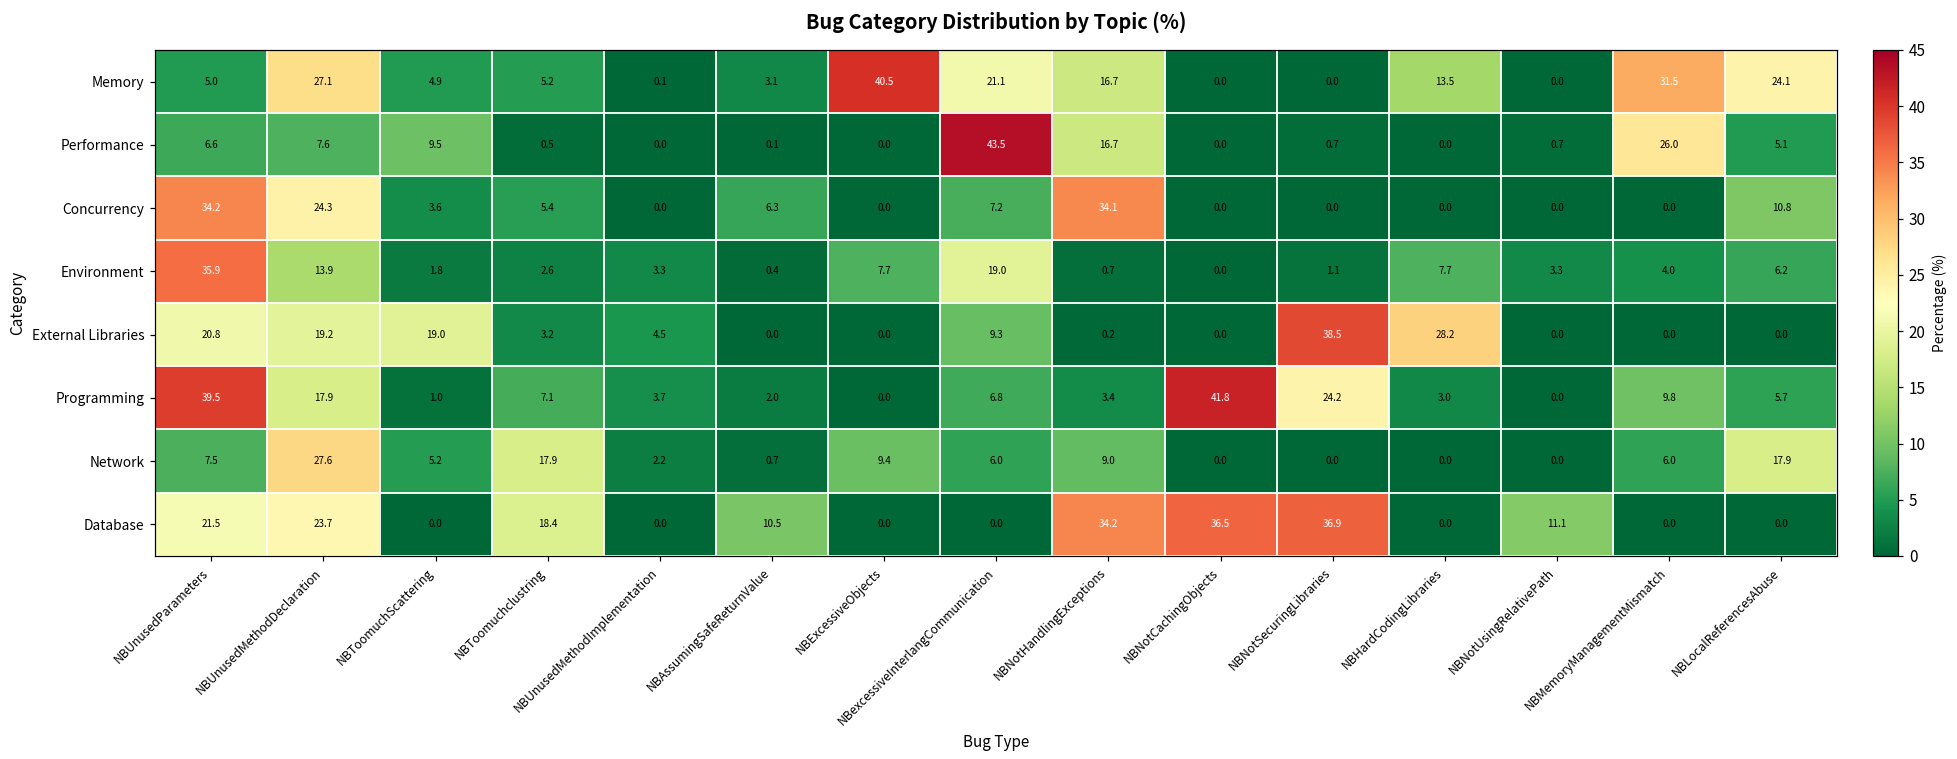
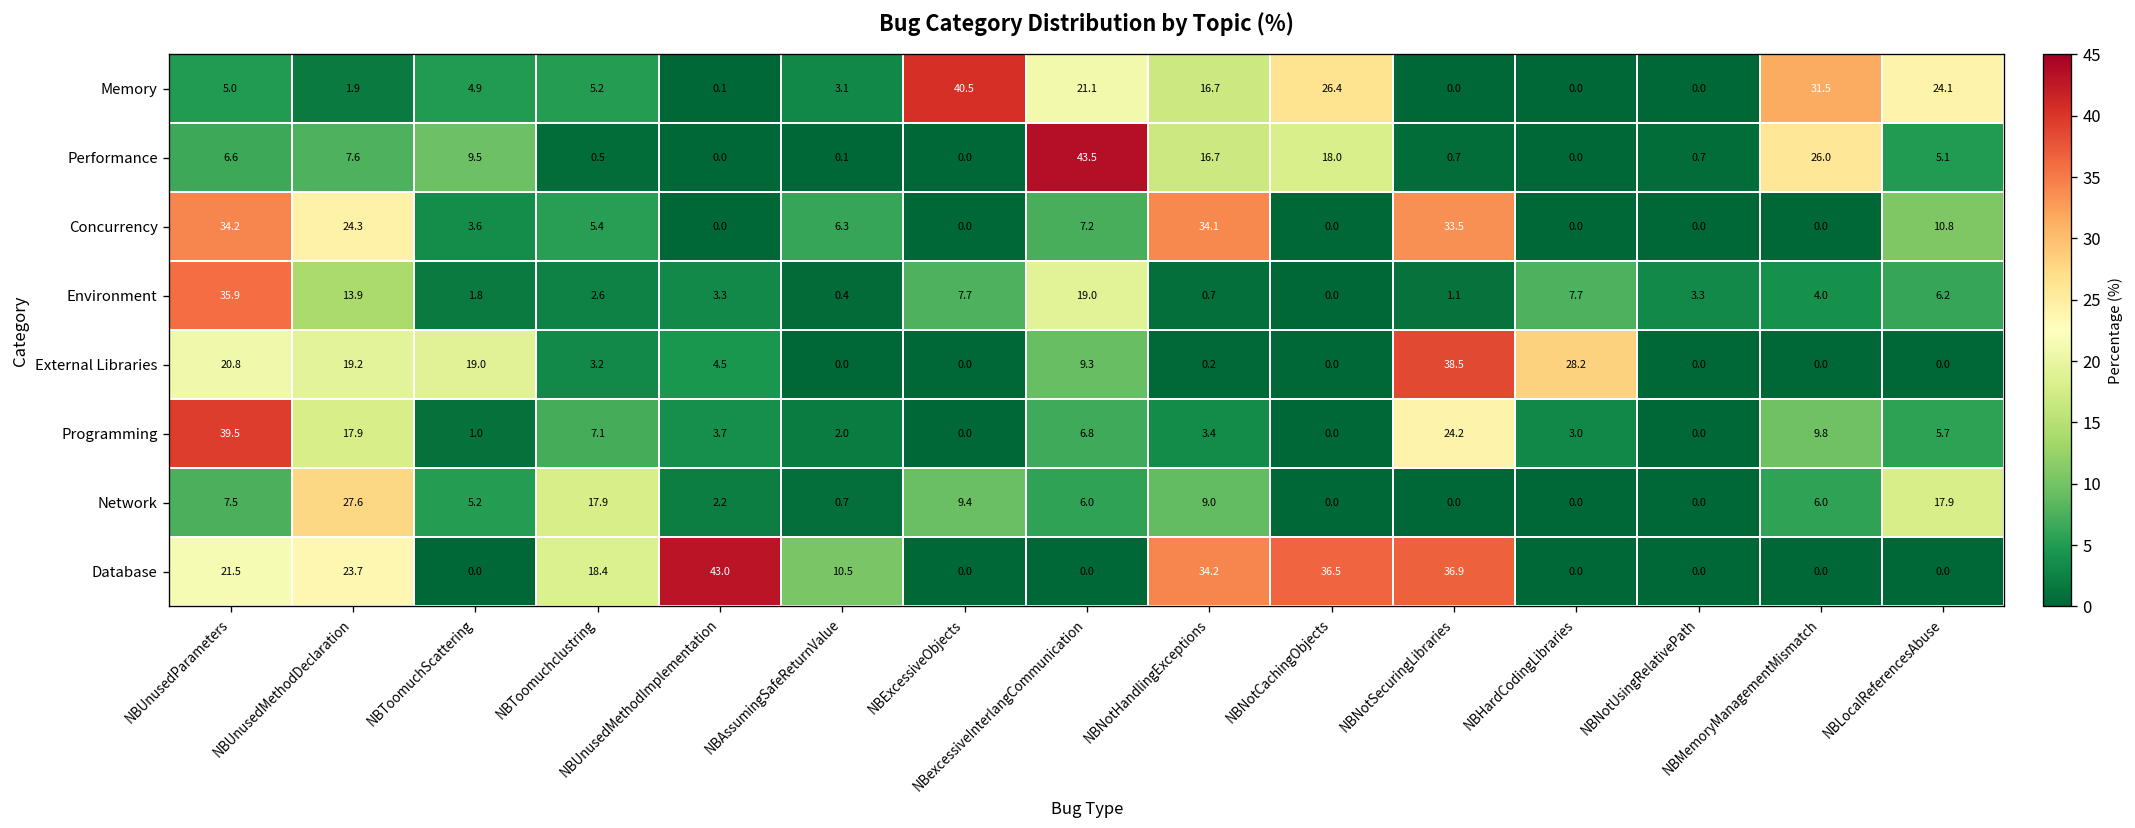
  {
    "Memory": {
      "NBUnusedParameters": 5.0,
-     "NBUnusedMethodDeclaration": 27.1,
+     "NBUnusedMethodDeclaration": 1.9,
      "NBToomuchScattering": 4.9,
      "NBToomuchclustring": 5.2,
      "NBUnusedMethodImplementation": 0.1,
      "NBAssumingSafeReturnValue": 3.1,
      "NBExcessiveObjects": 40.5,
      "NBexcessiveInterlangCommunication": 21.1,
      "NBNotHandlingExceptions": 16.7,
-     "NBNotCachingObjects": 0.0,
+     "NBNotCachingObjects": 26.4,
      "NBNotSecuringLibraries": 0.0,
-     "NBHardCodingLibraries": 13.5,
+     "NBHardCodingLibraries": 0.0,
      "NBNotUsingRelativePath": 0.0,
      "NBMemoryManagementMismatch": 31.5,
      "NBLocalReferencesAbuse": 24.1
    },
    "Performance": {
      "NBUnusedParameters": 6.6,
      "NBUnusedMethodDeclaration": 7.6,
      "NBToomuchScattering": 9.5,
      "NBToomuchclustring": 0.5,
      "NBUnusedMethodImplementation": 0.0,
      "NBAssumingSafeReturnValue": 0.1,
      "NBExcessiveObjects": 0.0,
      "NBexcessiveInterlangCommunication": 43.5,
      "NBNotHandlingExceptions": 16.7,
-     "NBNotCachingObjects": 0.0,
+     "NBNotCachingObjects": 18.0,
      "NBNotSecuringLibraries": 0.7,
      "NBHardCodingLibraries": 0.0,
      "NBNotUsingRelativePath": 0.7,
      "NBMemoryManagementMismatch": 26.0,
      "NBLocalReferencesAbuse": 5.1
    },
    "Concurrency": {
      "NBUnusedParameters": 34.2,
      "NBUnusedMethodDeclaration": 24.3,
      "NBToomuchScattering": 3.6,
      "NBToomuchclustring": 5.4,
      "NBUnusedMethodImplementation": 0.0,
      "NBAssumingSafeReturnValue": 6.3,
      "NBExcessiveObjects": 0.0,
      "NBexcessiveInterlangCommunication": 7.2,
      "NBNotHandlingExceptions": 34.1,
      "NBNotCachingObjects": 0.0,
-     "NBNotSecuringLibraries": 0.0,
+     "NBNotSecuringLibraries": 33.5,
      "NBHardCodingLibraries": 0.0,
      "NBNotUsingRelativePath": 0.0,
      "NBMemoryManagementMismatch": 0.0,
      "NBLocalReferencesAbuse": 10.8
    },
    "Environment": {
      "NBUnusedParameters": 35.9,
      "NBUnusedMethodDeclaration": 13.9,
      "NBToomuchScattering": 1.8,
      "NBToomuchclustring": 2.6,
      "NBUnusedMethodImplementation": 3.3,
      "NBAssumingSafeReturnValue": 0.4,
      "NBExcessiveObjects": 7.7,
      "NBexcessiveInterlangCommunication": 19.0,
      "NBNotHandlingExceptions": 0.7,
      "NBNotCachingObjects": 0.0,
      "NBNotSecuringLibraries": 1.1,
      "NBHardCodingLibraries": 7.7,
      "NBNotUsingRelativePath": 3.3,
      "NBMemoryManagementMismatch": 4.0,
      "NBLocalReferencesAbuse": 6.2
    },
    "External Libraries": {
      "NBUnusedParameters": 20.8,
      "NBUnusedMethodDeclaration": 19.2,
      "NBToomuchScattering": 19.0,
      "NBToomuchclustring": 3.2,
      "NBUnusedMethodImplementation": 4.5,
      "NBAssumingSafeReturnValue": 0.0,
      "NBExcessiveObjects": 0.0,
      "NBexcessiveInterlangCommunication": 9.3,
      "NBNotHandlingExceptions": 0.2,
      "NBNotCachingObjects": 0.0,
      "NBNotSecuringLibraries": 38.5,
      "NBHardCodingLibraries": 28.2,
      "NBNotUsingRelativePath": 0.0,
      "NBMemoryManagementMismatch": 0.0,
      "NBLocalReferencesAbuse": 0.0
    },
    "Programming": {
      "NBUnusedParameters": 39.5,
      "NBUnusedMethodDeclaration": 17.9,
      "NBToomuchScattering": 1.0,
      "NBToomuchclustring": 7.1,
      "NBUnusedMethodImplementation": 3.7,
      "NBAssumingSafeReturnValue": 2.0,
      "NBExcessiveObjects": 0.0,
      "NBexcessiveInterlangCommunication": 6.8,
      "NBNotHandlingExceptions": 3.4,
-     "NBNotCachingObjects": 41.8,
+     "NBNotCachingObjects": 0.0,
      "NBNotSecuringLibraries": 24.2,
      "NBHardCodingLibraries": 3.0,
      "NBNotUsingRelativePath": 0.0,
      "NBMemoryManagementMismatch": 9.8,
      "NBLocalReferencesAbuse": 5.7
    },
    "Network": {
      "NBUnusedParameters": 7.5,
      "NBUnusedMethodDeclaration": 27.6,
      "NBToomuchScattering": 5.2,
      "NBToomuchclustring": 17.9,
      "NBUnusedMethodImplementation": 2.2,
      "NBAssumingSafeReturnValue": 0.7,
      "NBExcessiveObjects": 9.4,
      "NBexcessiveInterlangCommunication": 6.0,
      "NBNotHandlingExceptions": 9.0,
      "NBNotCachingObjects": 0.0,
      "NBNotSecuringLibraries": 0.0,
      "NBHardCodingLibraries": 0.0,
      "NBNotUsingRelativePath": 0.0,
      "NBMemoryManagementMismatch": 6.0,
      "NBLocalReferencesAbuse": 17.9
    },
    "Database": {
      "NBUnusedParameters": 21.5,
      "NBUnusedMethodDeclaration": 23.7,
      "NBToomuchScattering": 0.0,
      "NBToomuchclustring": 18.4,
-     "NBUnusedMethodImplementation": 0.0,
+     "NBUnusedMethodImplementation": 43.0,
      "NBAssumingSafeReturnValue": 10.5,
      "NBExcessiveObjects": 0.0,
      "NBexcessiveInterlangCommunication": 0.0,
      "NBNotHandlingExceptions": 34.2,
      "NBNotCachingObjects": 36.5,
      "NBNotSecuringLibraries": 36.9,
      "NBHardCodingLibraries": 0.0,
-     "NBNotUsingRelativePath": 11.1,
+     "NBNotUsingRelativePath": 0.0,
      "NBMemoryManagementMismatch": 0.0,
      "NBLocalReferencesAbuse": 0.0
    }
  }
